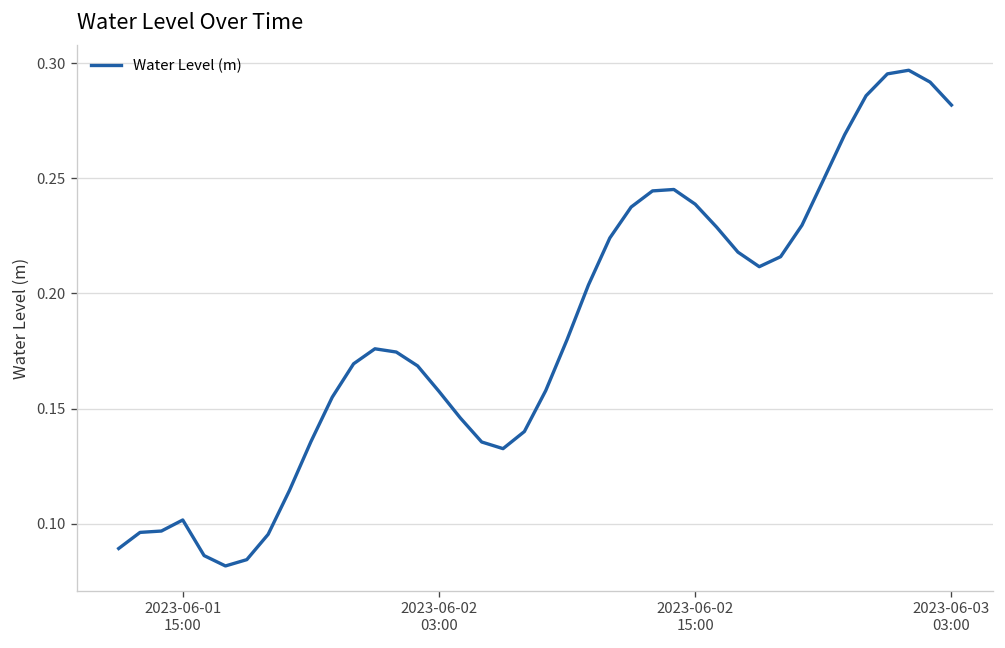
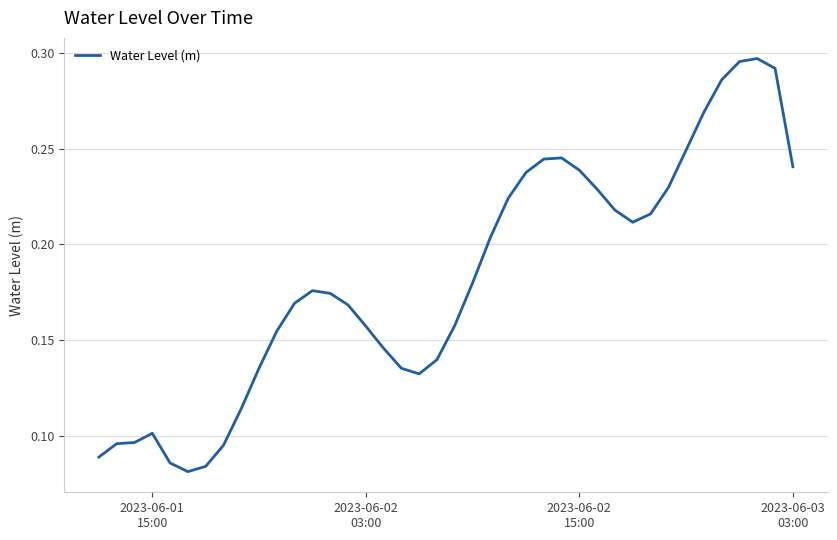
  {
    "2023-06-01 15:00": 0.102,
    "2023-06-02 03:00": 0.157,
    "2023-06-02 15:00": 0.239,
-   "2023-06-03 03:00": 0.282
+   "2023-06-03 03:00": 0.240
  }
